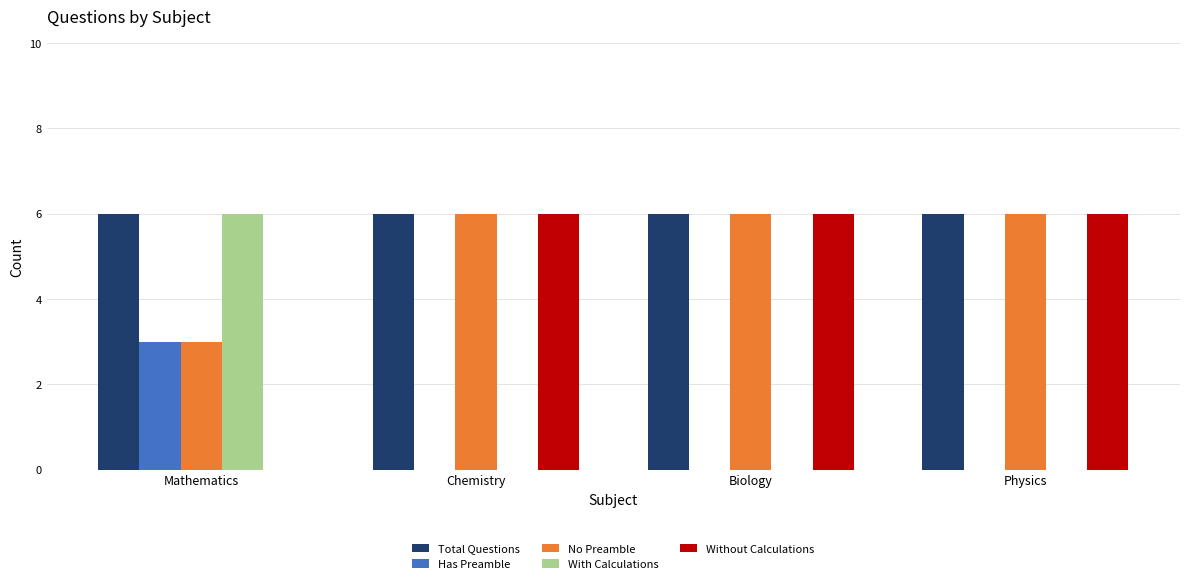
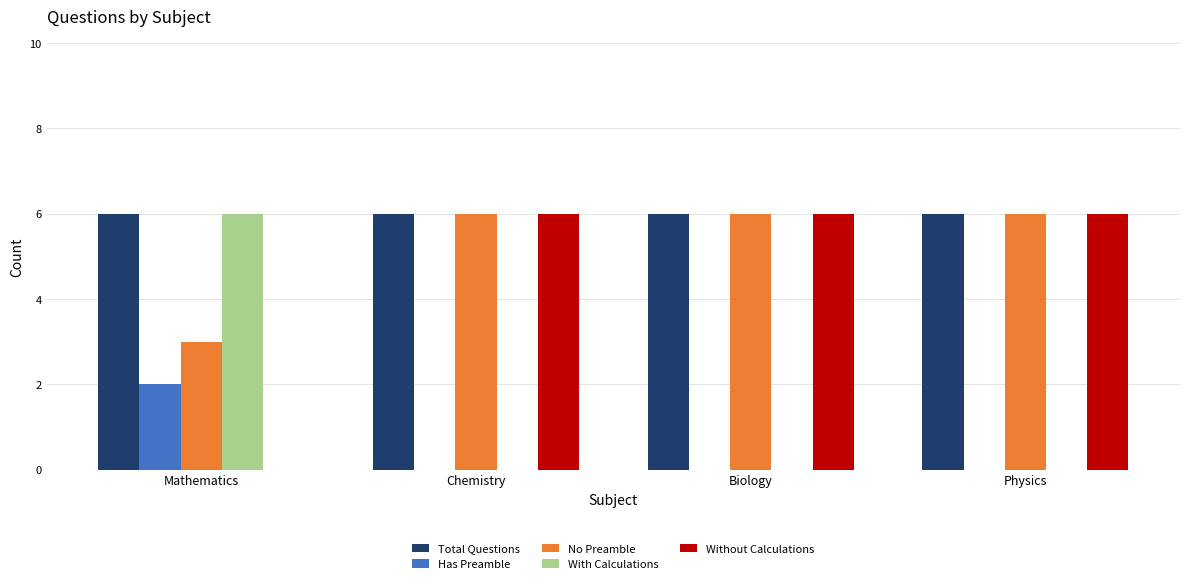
  {
    "Total Questions": {
      "Mathematics": 6,
      "Chemistry": 6,
      "Biology": 6,
      "Physics": 6
    },
    "Has Preamble": {
-     "Mathematics": 3,
+     "Mathematics": 2,
      "Chemistry": 0,
      "Biology": 0,
      "Physics": 0
    },
    "No Preamble": {
      "Mathematics": 3,
      "Chemistry": 6,
      "Biology": 6,
      "Physics": 6
    },
    "With Calculations": {
      "Mathematics": 6,
      "Chemistry": 0,
      "Biology": 0,
      "Physics": 0
    },
    "Without Calculations": {
      "Mathematics": 0,
      "Chemistry": 6,
      "Biology": 6,
      "Physics": 6
    }
  }
